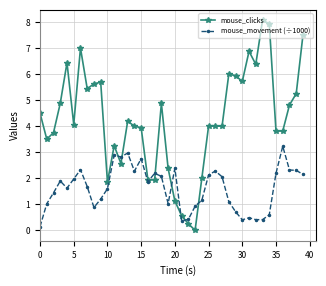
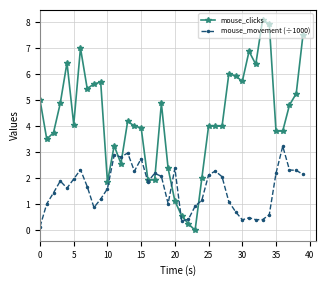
  {
    "mouse_clicks": {
-     "0": 4.5,
+     "0": 5.0,
      "5": 4.1,
      "10": 1.9,
      "15": 3.9,
      "20": 1.1,
      "25": 4.0,
      "30": 5.7,
      "35": 3.8
    },
    "mouse_movement (÷1000)": {
      "0": 0.1,
      "5": 2.0,
      "10": 1.6,
      "15": 2.8,
      "20": 2.4,
      "25": 2.1,
      "30": 0.4,
      "35": 2.2
    }
  }
